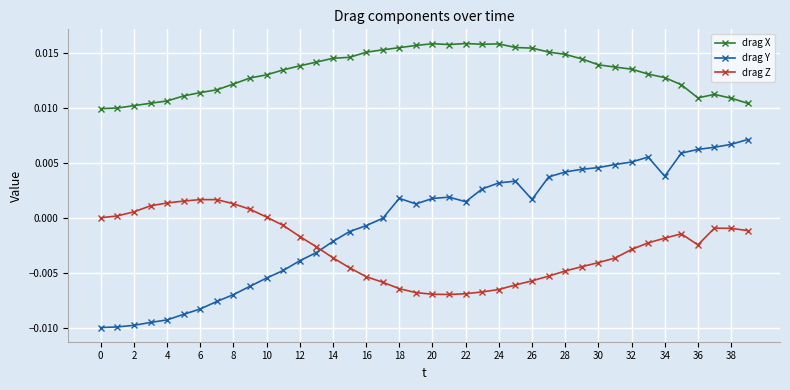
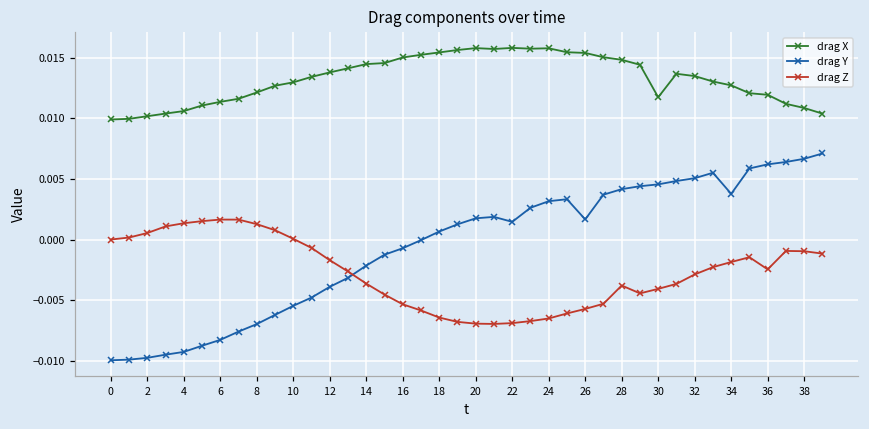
  {
    "drag X": {
      "0": 0.0099,
      "2": 0.0102,
      "4": 0.0106,
      "6": 0.0114,
      "8": 0.0121,
      "10": 0.0130,
      "12": 0.0138,
      "14": 0.0145,
      "16": 0.0150,
      "18": 0.0154,
      "20": 0.0158,
      "22": 0.0158,
      "24": 0.0158,
      "26": 0.0154,
      "28": 0.0148,
-     "30": 0.0139,
+     "30": 0.0117,
      "32": 0.0135,
      "34": 0.0127,
-     "36": 0.0109,
+     "36": 0.0119,
      "38": 0.0109
    },
    "drag Y": {
      "0": -0.0100,
      "2": -0.0098,
      "4": -0.0093,
      "6": -0.0083,
      "8": -0.0070,
      "10": -0.0055,
      "12": -0.0039,
      "14": -0.0021,
      "16": -0.0007,
-     "18": 0.0018,
+     "18": 0.0007,
      "20": 0.0018,
      "22": 0.0015,
      "24": 0.0032,
      "26": 0.0017,
      "28": 0.0042,
      "30": 0.0046,
      "32": 0.0051,
      "34": 0.0038,
      "36": 0.0062,
      "38": 0.0067
    },
    "drag Z": {
      "0": 0.0000,
      "2": 0.0005,
      "4": 0.0013,
      "6": 0.0016,
      "8": 0.0013,
      "10": 0.0001,
      "12": -0.0017,
      "14": -0.0036,
      "16": -0.0053,
      "18": -0.0064,
      "20": -0.0069,
      "22": -0.0069,
      "24": -0.0065,
      "26": -0.0057,
-     "28": -0.0048,
+     "28": -0.0038,
      "30": -0.0041,
      "32": -0.0029,
      "34": -0.0019,
      "36": -0.0025,
      "38": -0.0010
    }
  }
